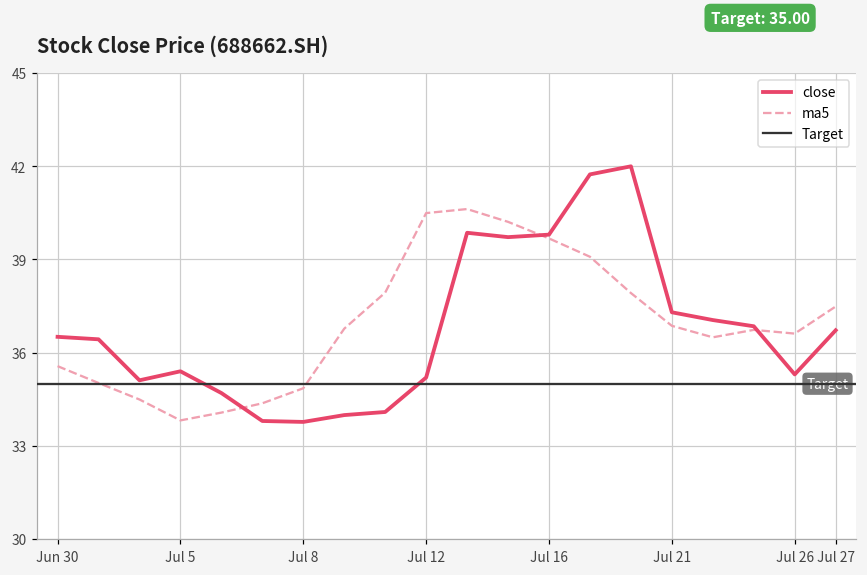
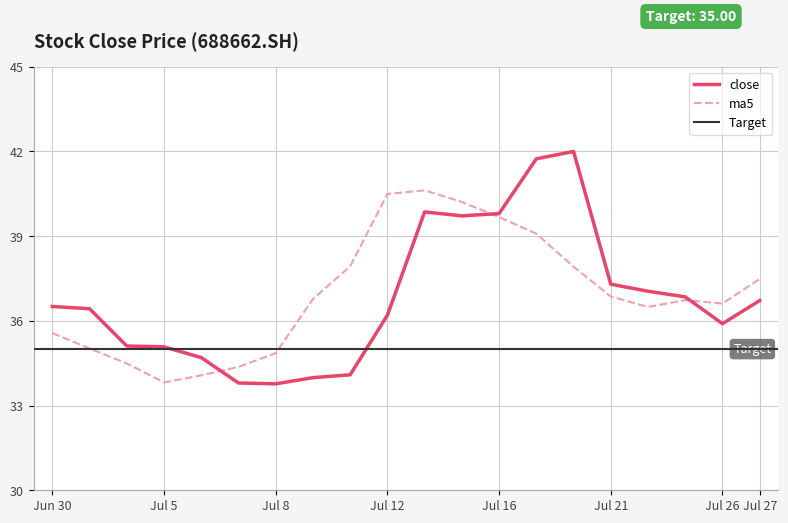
  {
    "close": {
      "Jun 30": 36.5,
-     "Jul 5": 35.4,
+     "Jul 5": 35.1,
      "Jul 8": 33.8,
-     "Jul 12": 35.2,
+     "Jul 12": 36.2,
      "Jul 16": 39.8,
      "Jul 21": 37.3,
-     "Jul 26": 35.3,
+     "Jul 26": 35.9,
      "Jul 27": 36.7
    },
    "ma5": {
      "Jun 30": 35.6,
      "Jul 5": 33.8,
      "Jul 8": 34.9,
      "Jul 12": 40.5,
      "Jul 16": 39.7,
      "Jul 21": 36.9,
      "Jul 26": 36.6,
      "Jul 27": 37.5
    }
  }
